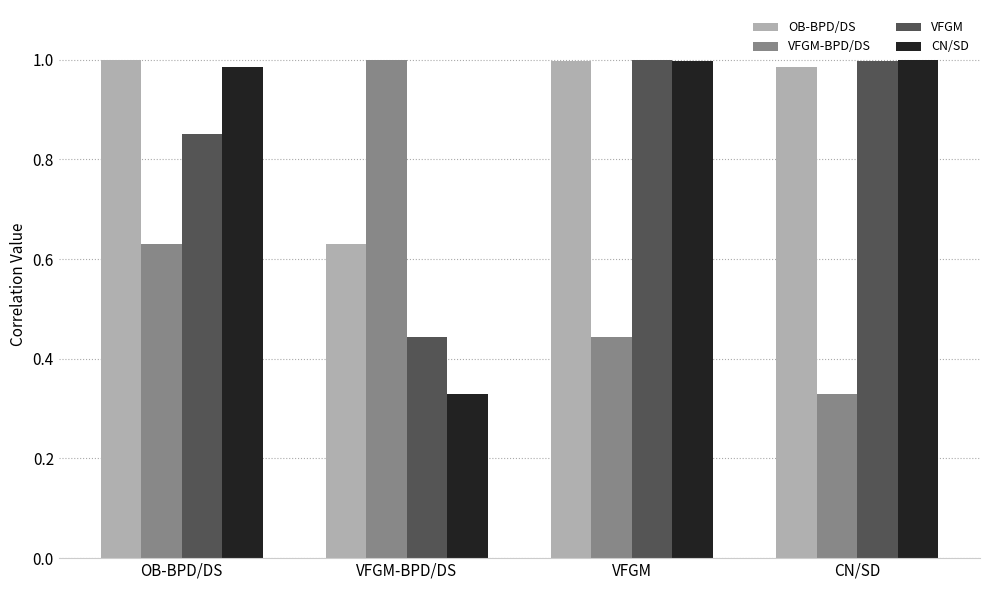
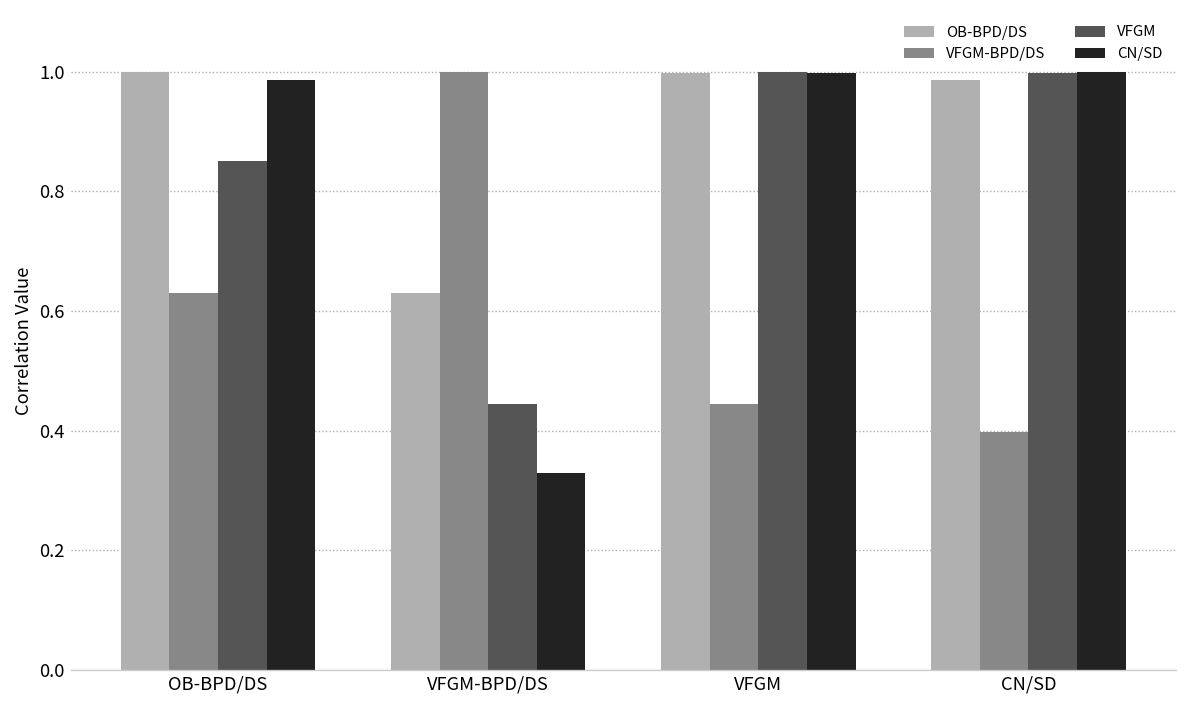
  {
    "OB-BPD/DS": {
      "OB-BPD/DS": 1.00,
      "VFGM-BPD/DS": 0.63,
      "VFGM": 1.00,
      "CN/SD": 0.99
    },
    "VFGM-BPD/DS": {
      "OB-BPD/DS": 0.63,
      "VFGM-BPD/DS": 1.00,
      "VFGM": 0.44,
-     "CN/SD": 0.33
+     "CN/SD": 0.40
    },
    "VFGM": {
      "OB-BPD/DS": 0.85,
      "VFGM-BPD/DS": 0.44,
      "VFGM": 1.00,
      "CN/SD": 1.00
    },
    "CN/SD": {
      "OB-BPD/DS": 0.99,
      "VFGM-BPD/DS": 0.33,
      "VFGM": 1.00,
      "CN/SD": 1.00
    }
  }
